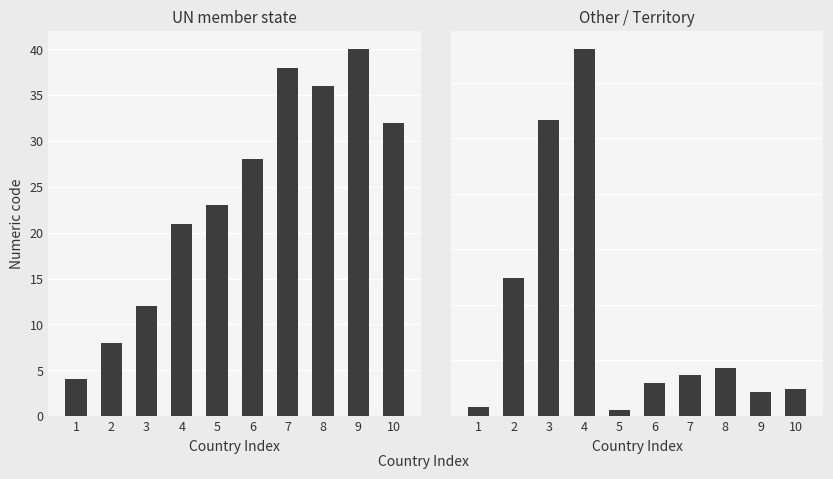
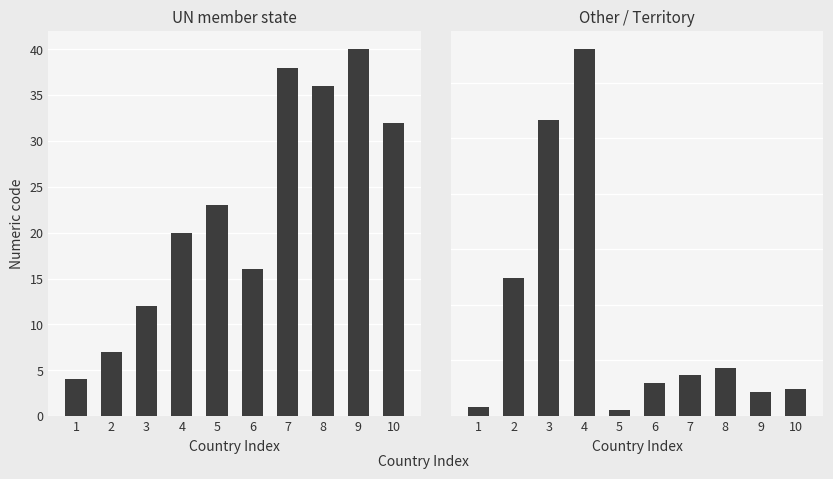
  {
    "UN member state": {
      "1": 4,
-     "2": 8,
+     "2": 7,
      "3": 12,
-     "4": 21,
+     "4": 20,
      "5": 23,
-     "6": 28,
+     "6": 16,
      "7": 38,
      "8": 36,
      "9": 40,
      "10": 32
    }
  }
